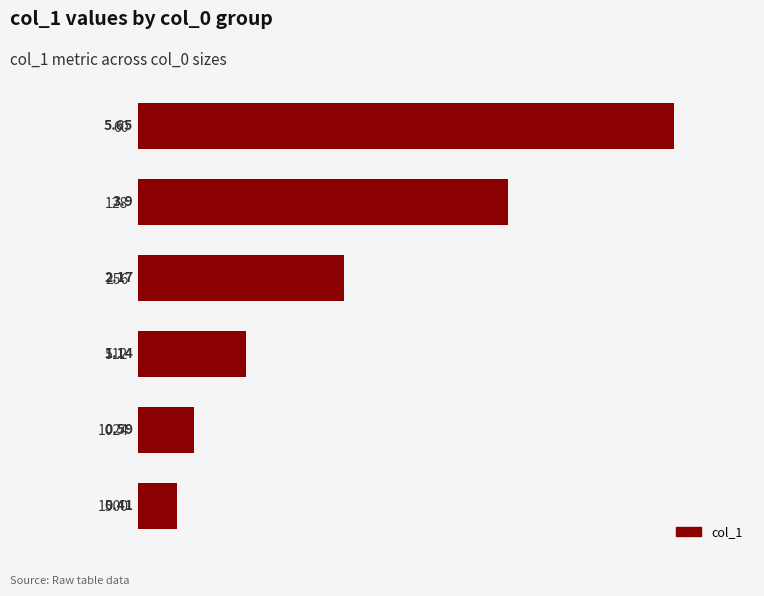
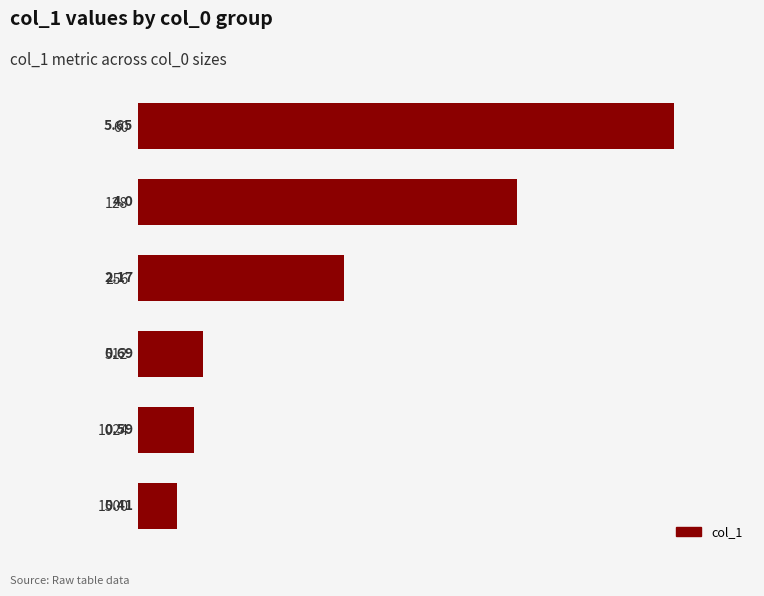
  {
-   "128": 3.9,
-   "512": 1.14
+   "128": 4.0,
+   "512": 0.69
  }
